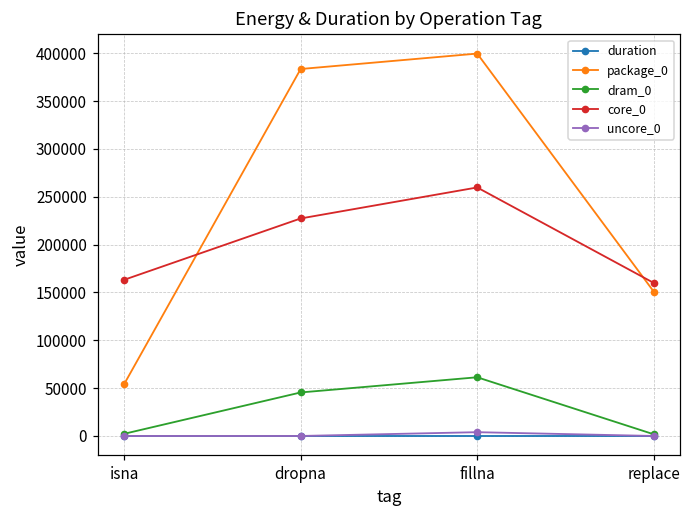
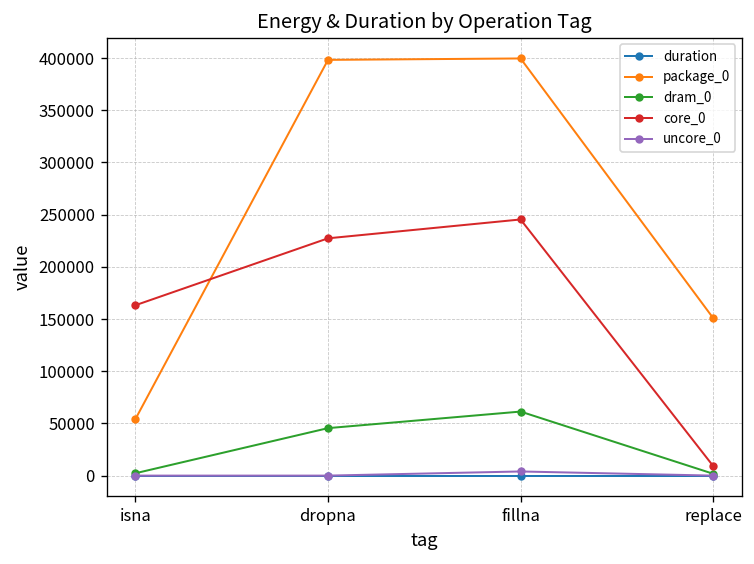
  {
    "duration": {
      "fillna": 0
    },
    "package_0": {
      "isna": 50000,
-     "dropna": 380000,
+     "dropna": 400000,
      "fillna": 400000,
      "replace": 150000
    },
    "dram_0": {
      "dropna": 50000,
      "fillna": 60000
    },
    "core_0": {
      "isna": 160000,
      "dropna": 230000,
-     "fillna": 260000,
-     "replace": 160000
+     "fillna": 250000,
+     "replace": 10000
    },
    "uncore_0": {
      "fillna": 0
    }
  }
